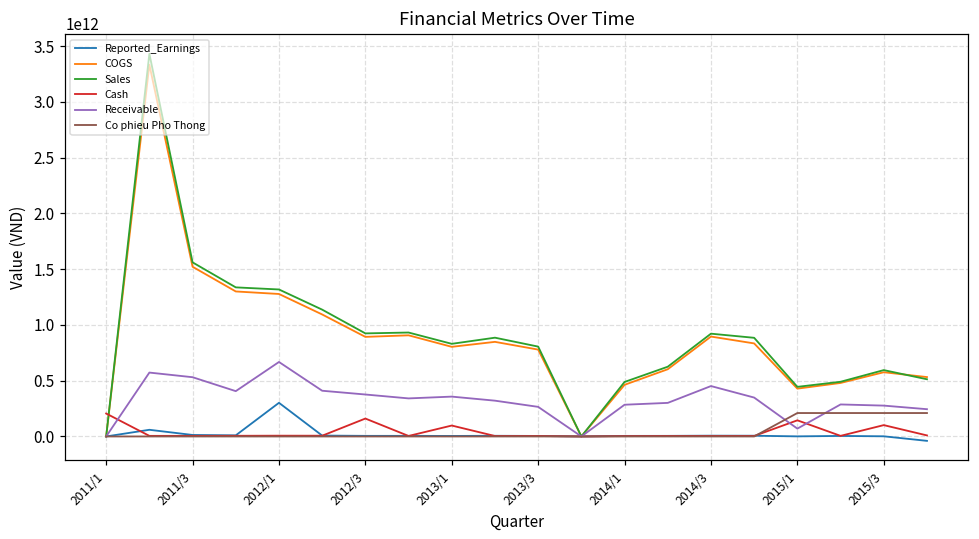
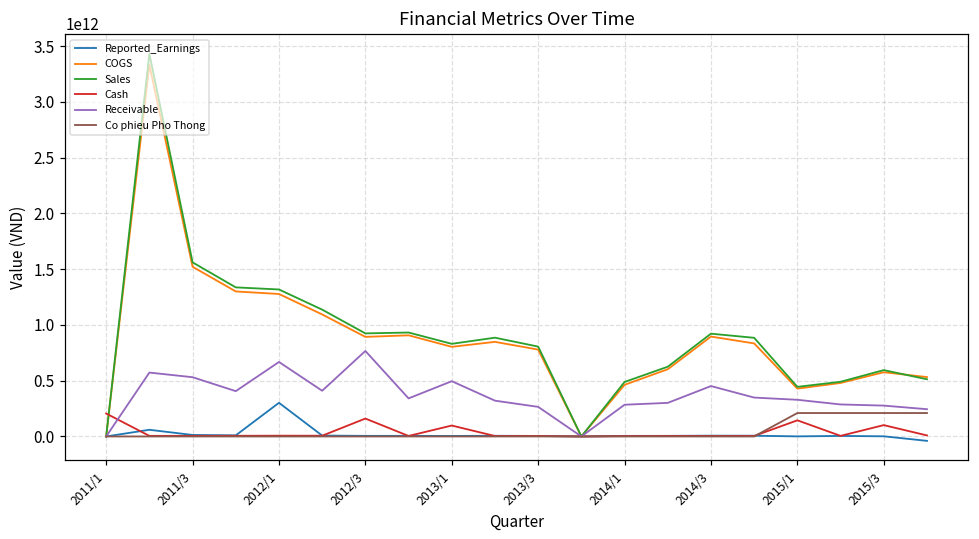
  {
    "Reported_Earnings": {
      "2012/1": 300000000000,
      "2015/1": 0,
      "2015/3": 0
    },
    "COGS": {
      "2011/3": 1520000000000,
      "2012/1": 1280000000000,
      "2012/3": 890000000000,
      "2013/1": 800000000000,
      "2013/3": 780000000000,
      "2014/1": 460000000000,
      "2014/3": 900000000000
    },
    "Sales": {
      "2011/3": 1560000000000,
      "2012/1": 1320000000000,
      "2012/3": 920000000000,
      "2013/1": 830000000000,
      "2013/3": 810000000000,
      "2014/1": 490000000000,
      "2014/3": 920000000000
    },
    "Cash": {
      "2011/1": 210000000000,
      "2012/3": 160000000000,
      "2013/1": 100000000000,
      "2015/1": 140000000000,
      "2015/3": 100000000000
    },
    "Receivable": {
      "2011/3": 530000000000,
      "2012/1": 670000000000,
-     "2012/3": 380000000000,
-     "2013/1": 360000000000,
+     "2012/3": 770000000000,
+     "2013/1": 500000000000,
      "2013/3": 270000000000,
      "2014/1": 280000000000,
      "2014/3": 450000000000,
-     "2015/1": 70000000000,
+     "2015/1": 330000000000,
      "2015/3": 280000000000
    },
    "Co phieu Pho Thong": {
      "2015/1": 210000000000,
      "2015/3": 210000000000
    }
  }
